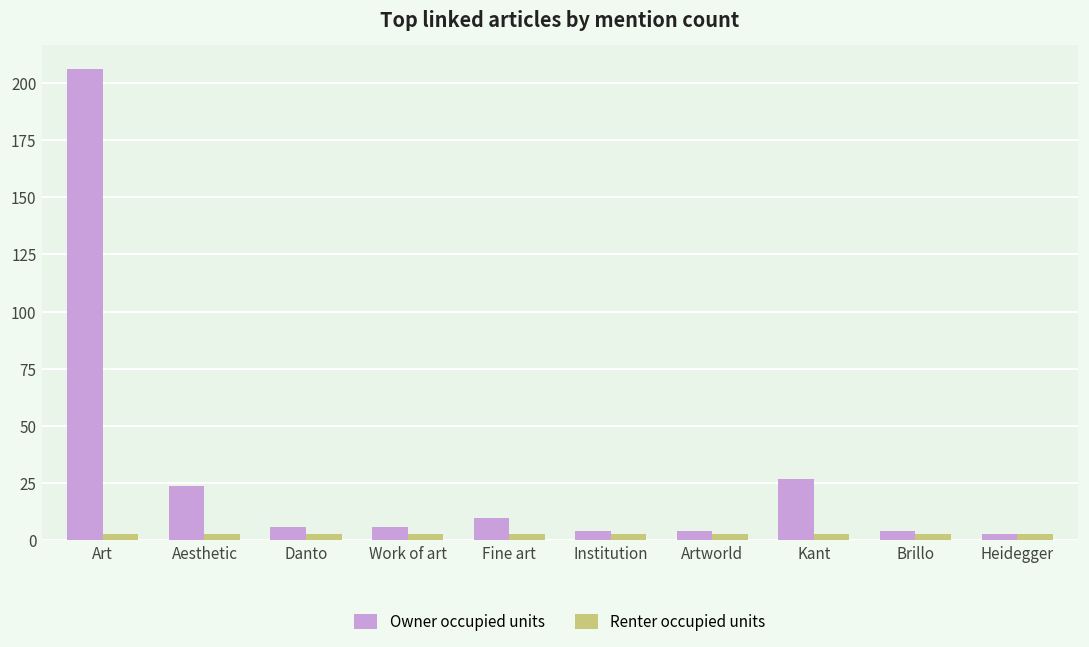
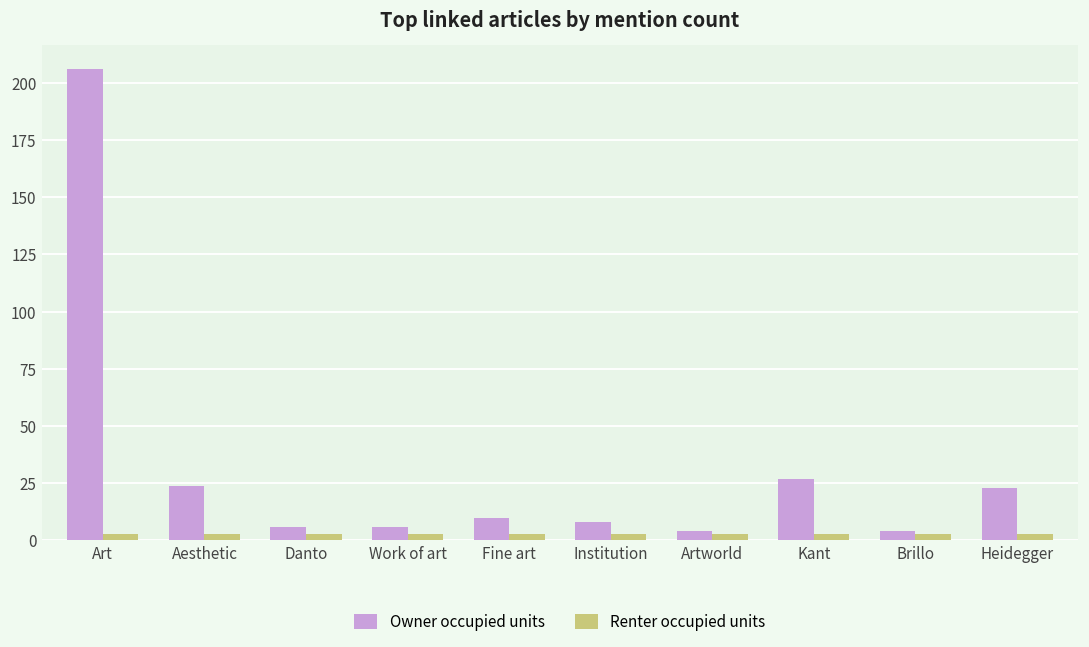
  {
    "Owner occupied units": {
      "Art": 206,
      "Aesthetic": 24,
      "Danto": 6,
      "Work of art": 6,
      "Fine art": 10,
-     "Institution": 4,
+     "Institution": 8,
      "Artworld": 4,
      "Kant": 27,
      "Brillo": 4,
-     "Heidegger": 3
+     "Heidegger": 23
    },
    "Renter occupied units": {
      "Art": 3,
      "Aesthetic": 3,
      "Danto": 3,
      "Work of art": 3,
      "Fine art": 3,
      "Institution": 3,
      "Artworld": 3,
      "Kant": 3,
      "Brillo": 3,
      "Heidegger": 3
    }
  }
